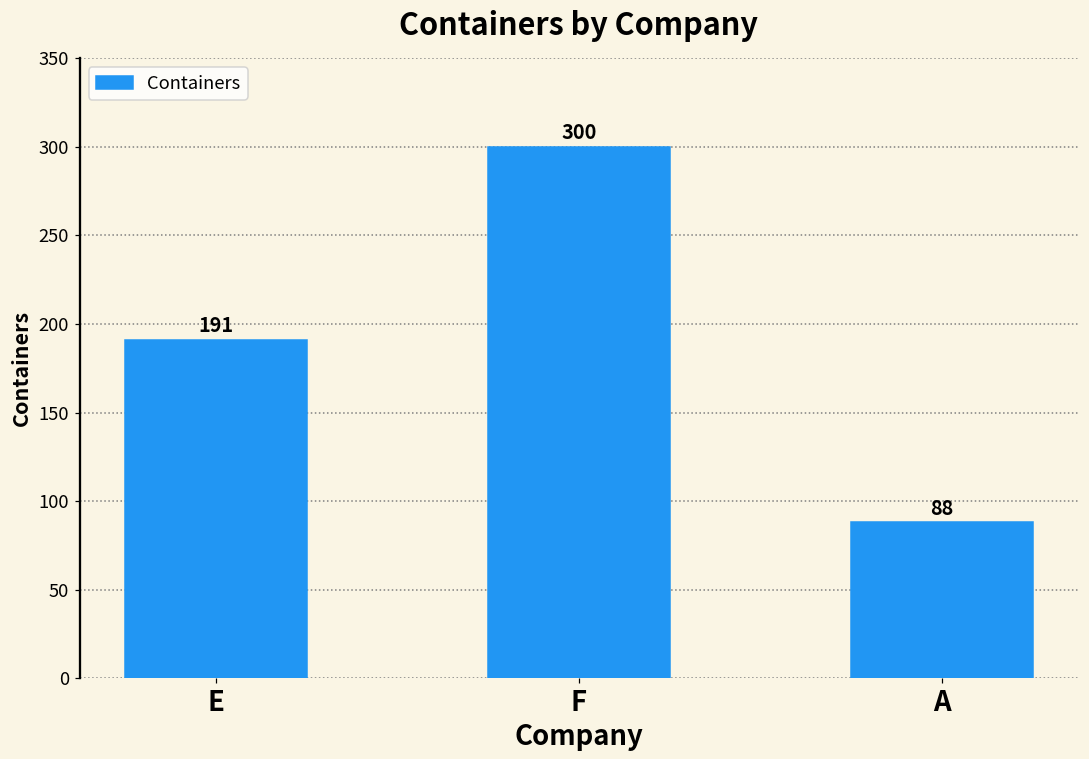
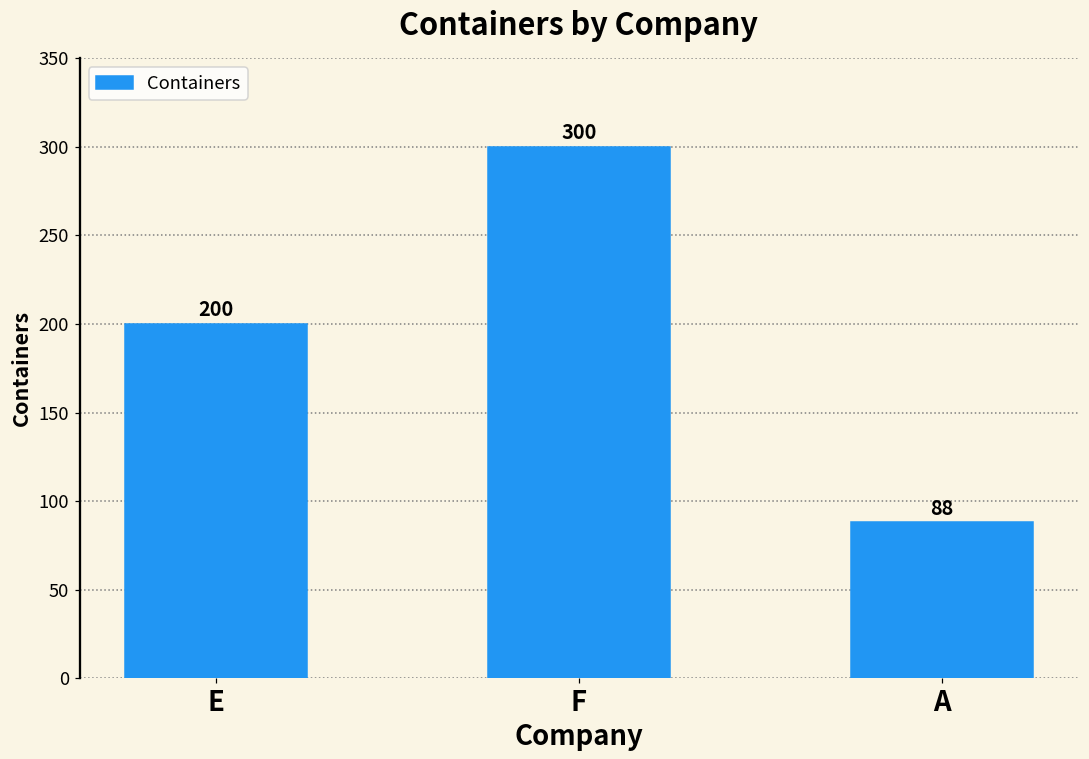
  {
-   "E": 191,
+   "E": 200,
    "F": 300,
    "A": 88
  }
